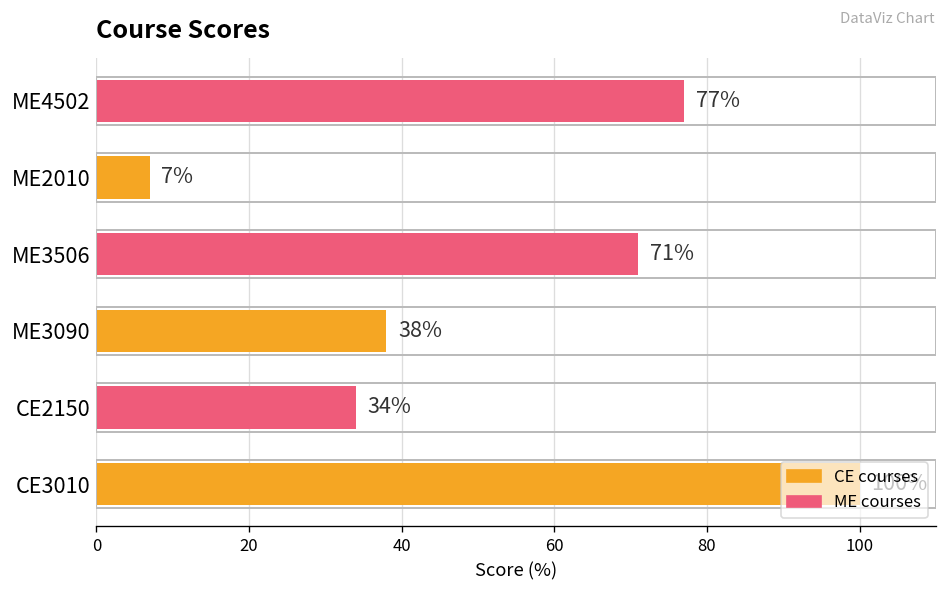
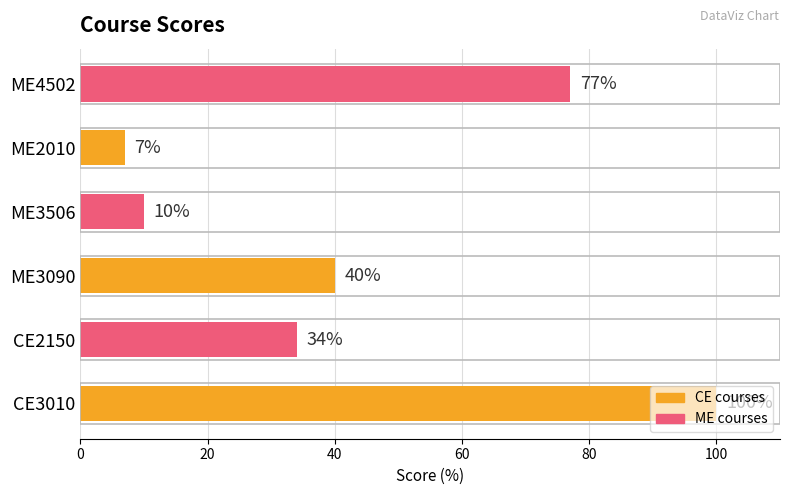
  {
    "ME4502": "77%",
    "ME2010": "7%",
-   "ME3506": "71%",
-   "ME3090": "38%",
+   "ME3506": "10%",
+   "ME3090": "40%",
    "CE2150": "34%"
  }
